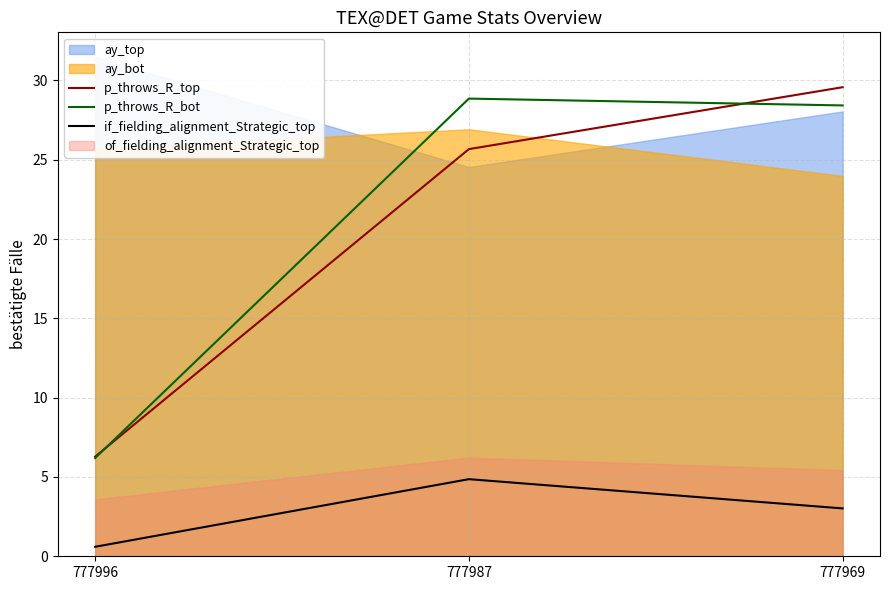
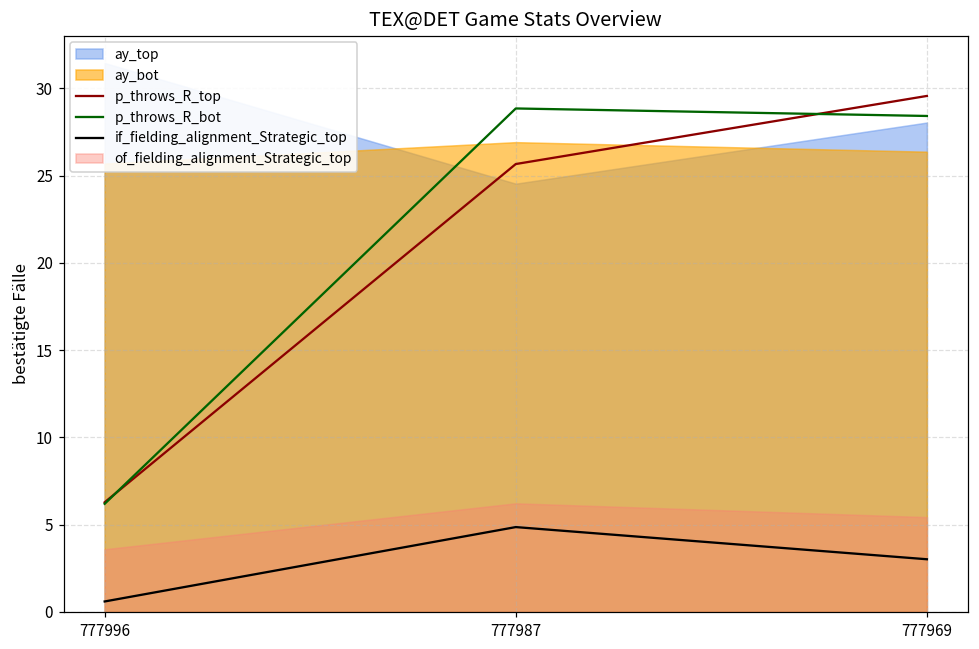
  {
    "p_throws_R_top": {
      "777987": 25.7,
      "777969": 29.6
    },
    "ay_top": {
      "777987": 24.5,
      "777969": 28.0
    },
    "p_throws_R_bot": {
      "777987": 28.9,
      "777969": 28.4
    },
    "ay_bot": {
      "777987": 26.9,
-     "777969": 24.0
+     "777969": 26.4
    },
    "if_fielding_alignment_Strategic_top": {
      "777996": 0.6,
      "777987": 4.9,
      "777969": 3.0
    },
    "of_fielding_alignment_Strategic_top": {
      "777996": 3.6,
      "777987": 6.2,
      "777969": 5.4
    }
  }
